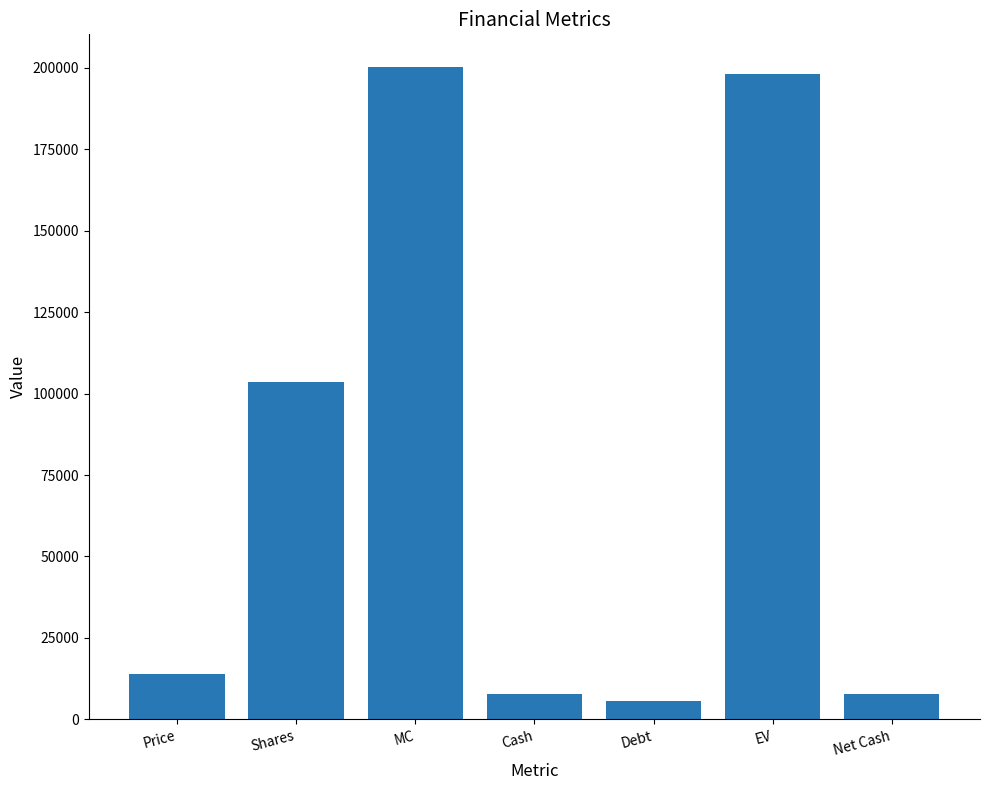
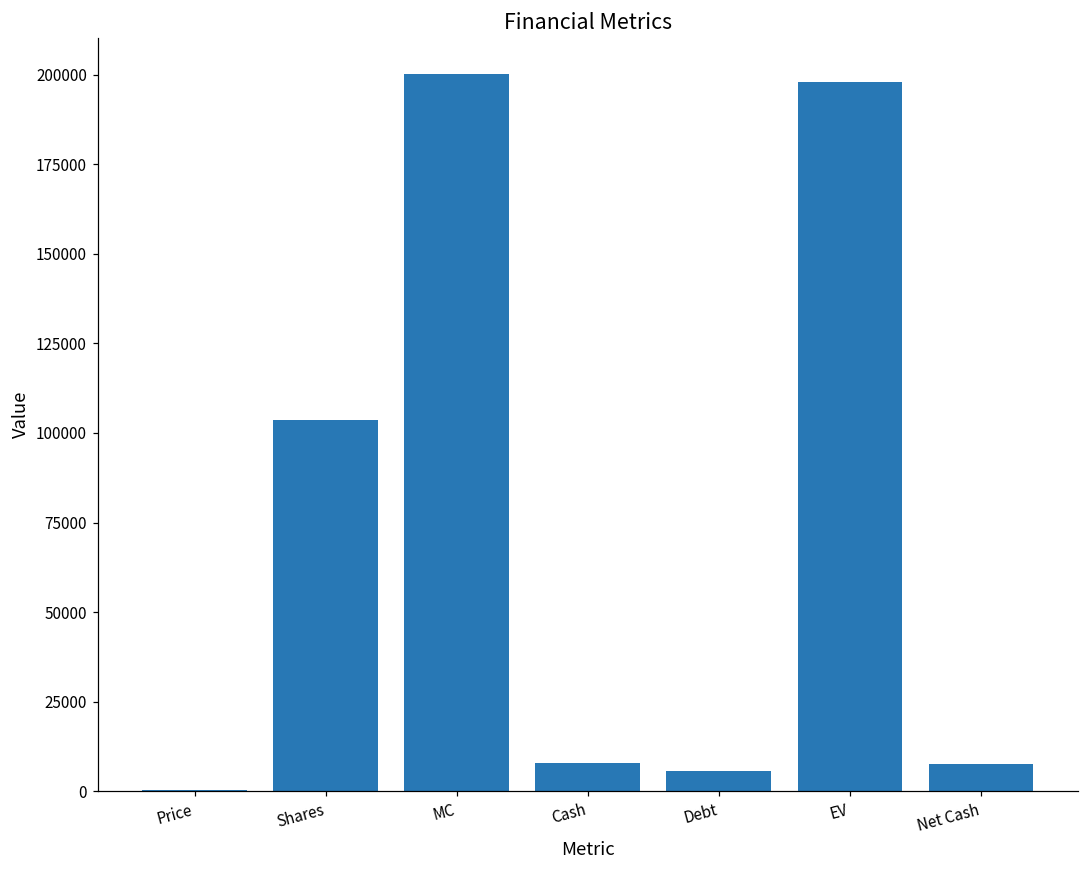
  {
-   "Price": 14000,
+   "Price": 0,
    "Shares": 104000,
    "MC": 200000,
    "Cash": 8000,
    "Debt": 6000,
    "EV": 198000,
    "Net Cash": 8000
  }
